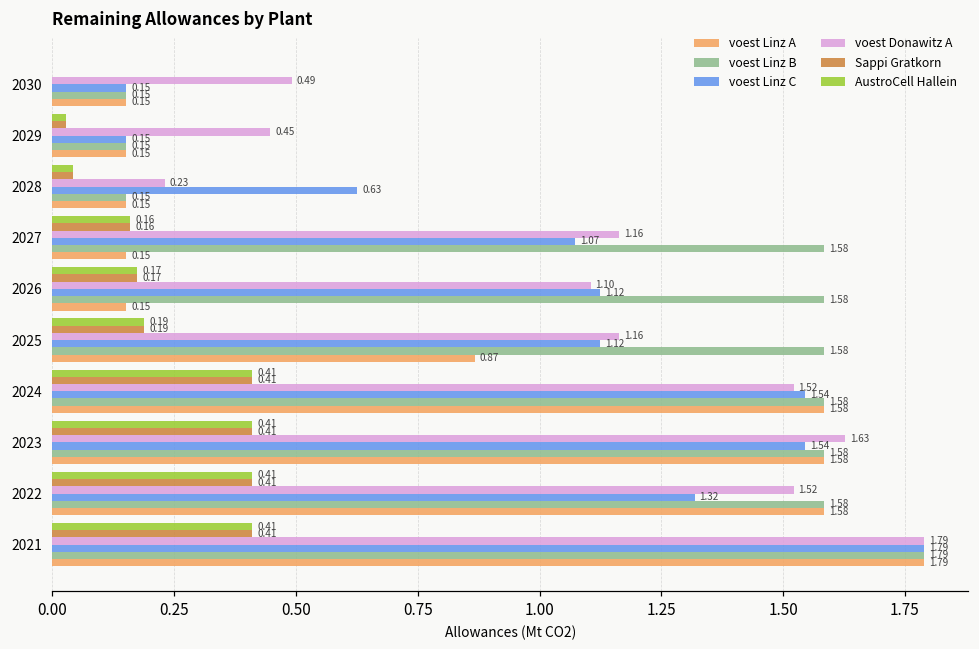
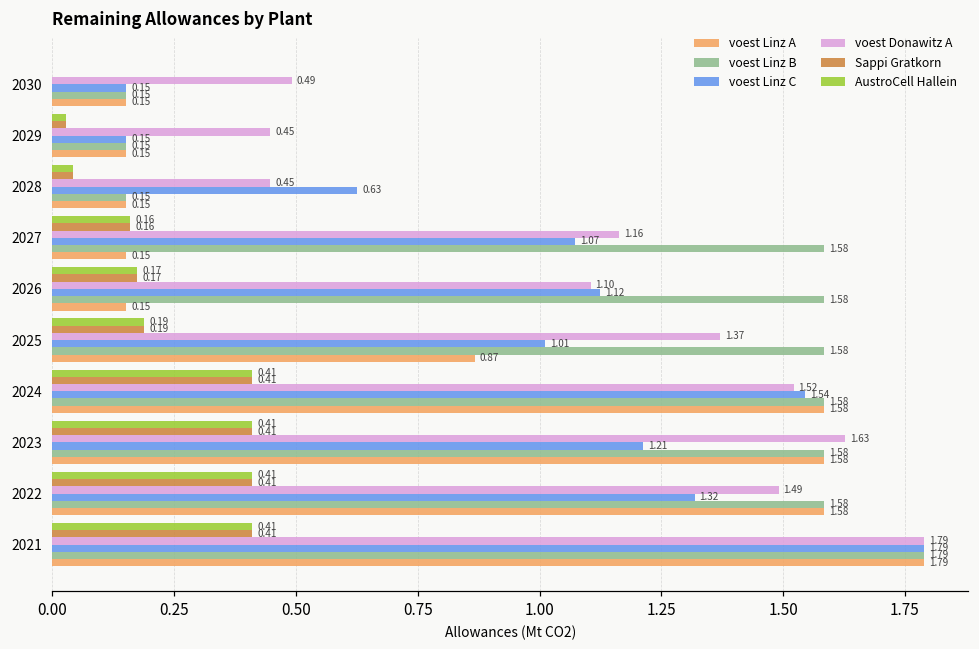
  {
    "voest Linz B": {
      "2027": 1.58,
      "2026": 1.58,
      "2025": 1.58
    },
    "voest Linz C": {
      "2028": 0.63,
      "2027": 1.07,
      "2026": 1.12,
-     "2025": 1.12,
+     "2025": 1.01,
      "2024": 1.54,
-     "2023": 1.54,
+     "2023": 1.21,
      "2022": 1.32
    },
    "voest Donawitz A": {
      "2030": 0.49,
      "2029": 0.45,
-     "2028": 0.23,
+     "2028": 0.45,
      "2027": 1.16,
      "2026": 1.10,
-     "2025": 1.16,
+     "2025": 1.37,
      "2024": 1.52,
      "2023": 1.63,
-     "2022": 1.52
+     "2022": 1.49
    },
    "AustroCell Hallein": {
      "2030": 0.00,
      "2029": 0.03,
      "2028": 0.04
    }
  }
